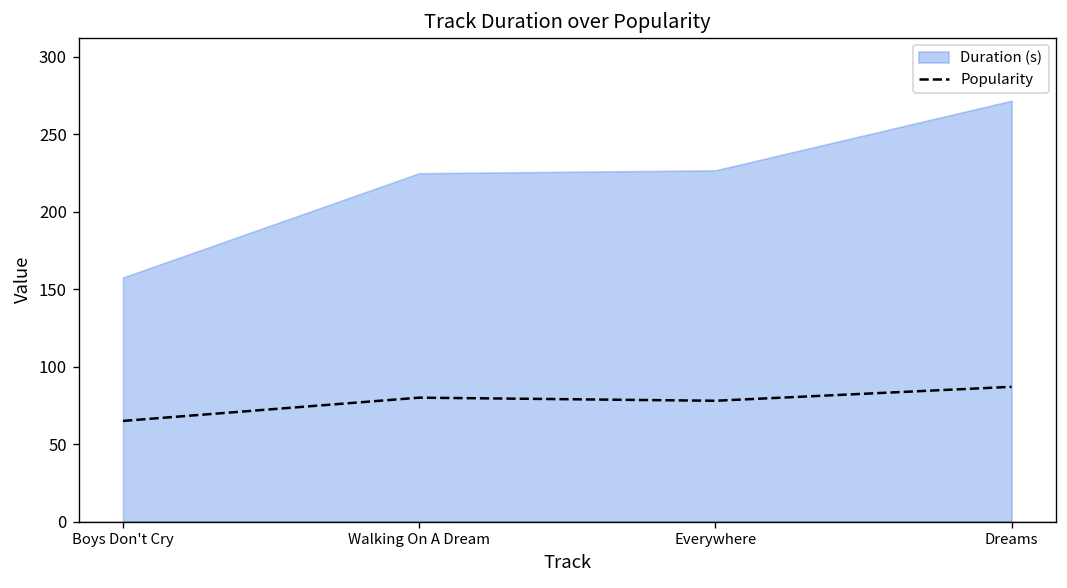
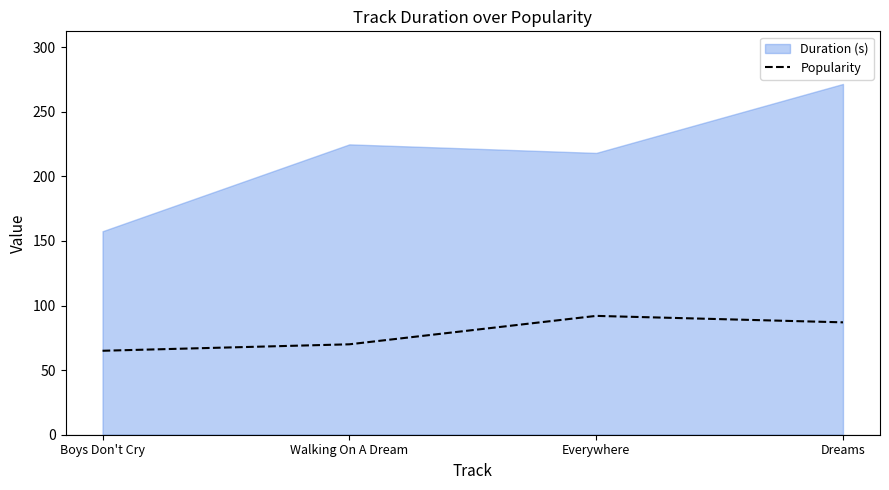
  {
    "Popularity": {
      "Boys Don't Cry": 65,
-     "Walking On A Dream": 80,
-     "Everywhere": 78,
+     "Walking On A Dream": 70,
+     "Everywhere": 92,
      "Dreams": 87
    },
    "Duration (s)": {
      "Boys Don't Cry": 158,
      "Walking On A Dream": 225,
-     "Everywhere": 227,
+     "Everywhere": 218,
      "Dreams": 272
    }
  }
